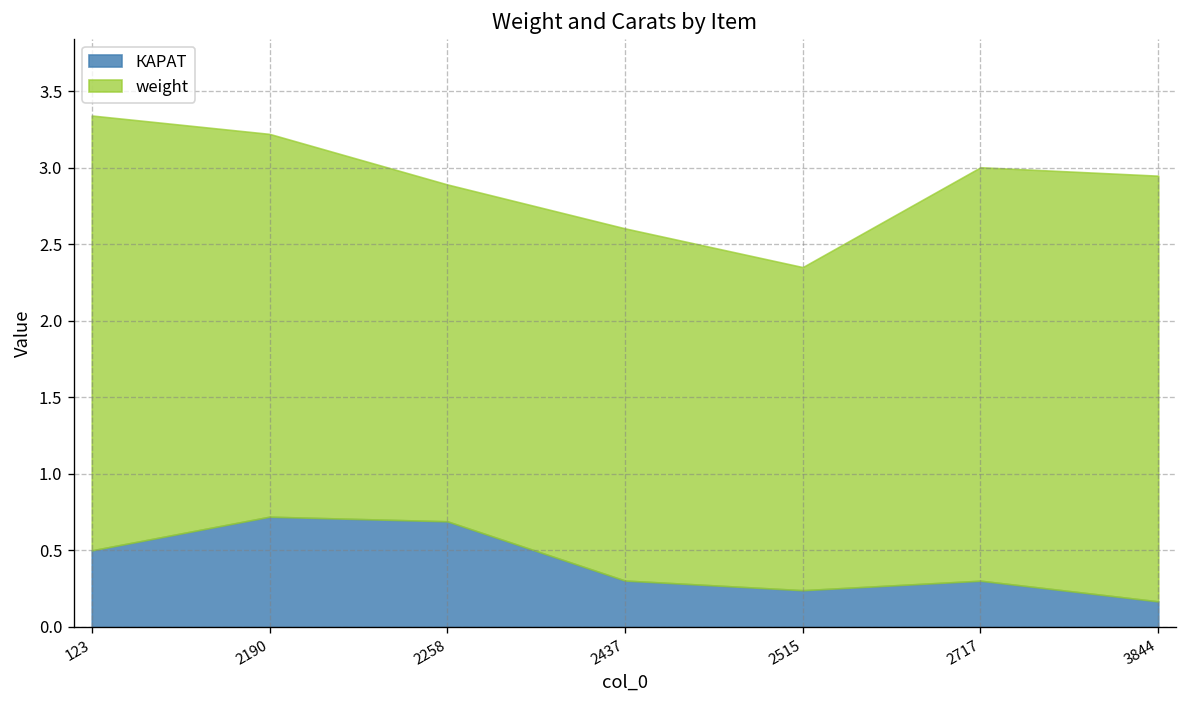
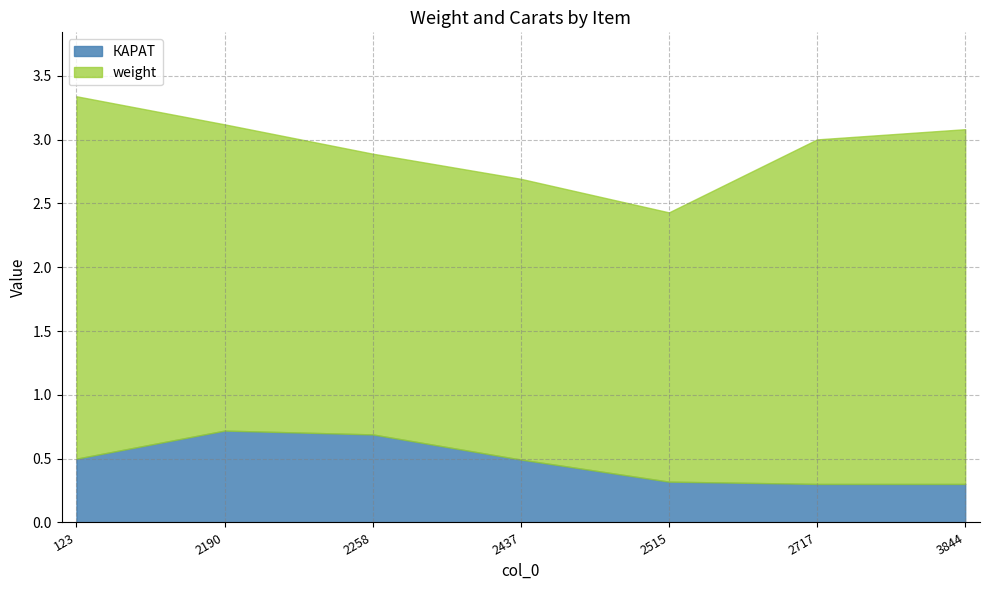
  {
    "КАРАТ": {
      "123": 0.50,
      "2190": 0.72,
      "2258": 0.69,
-     "2437": 0.30,
-     "2515": 0.24,
+     "2437": 0.49,
+     "2515": 0.32,
      "2717": 0.30,
-     "3844": 0.17
+     "3844": 0.30
    },
    "weight": {
      "123": 2.84,
-     "2190": 2.5,
+     "2190": 2.4,
      "2258": 2.2,
-     "2437": 2.3,
+     "2437": 2.2,
      "2515": 2.1,
      "2717": 2.7,
      "3844": 2.78
    }
  }
